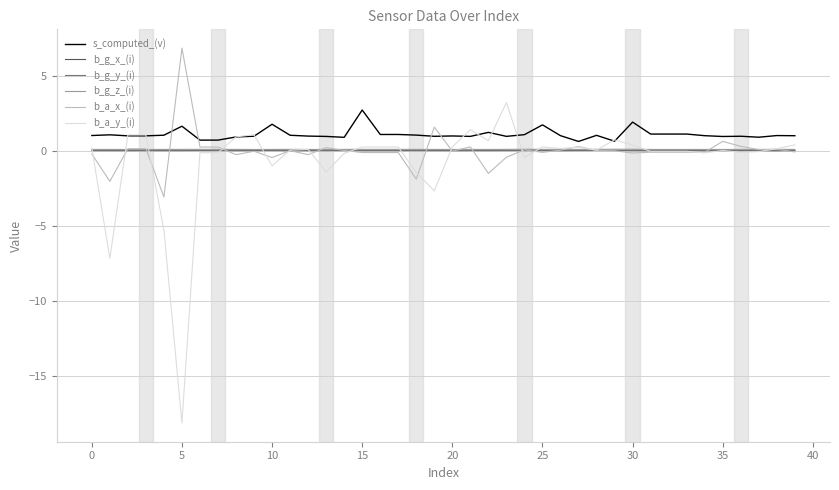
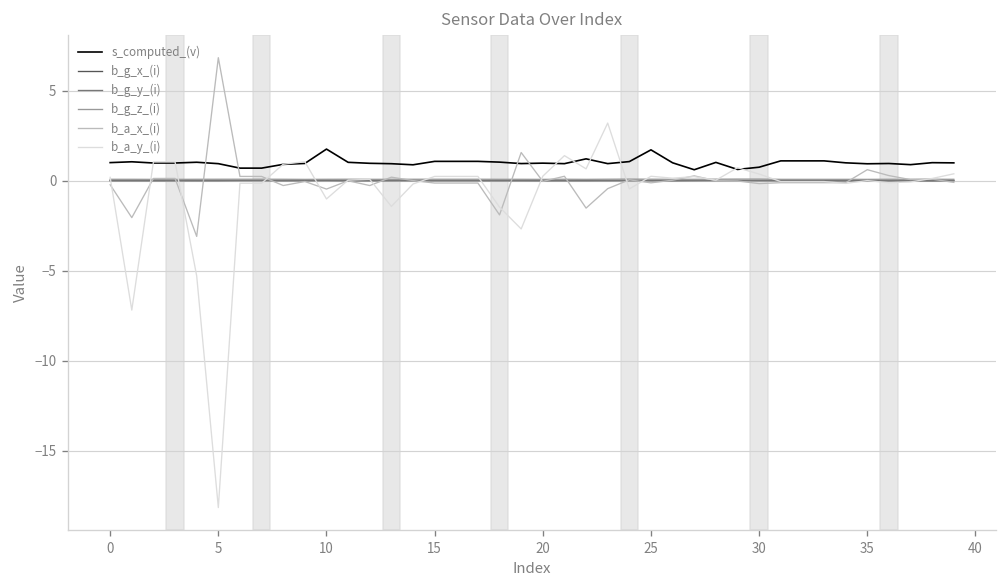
  {
    "s_computed_(v)": {
      "0": 1.0,
-     "5": 1.6,
+     "5": 0.9,
      "10": 1.8,
-     "15": 2.7,
+     "15": 1.1,
      "20": 1.0,
      "25": 1.7,
-     "30": 1.9,
+     "30": 0.8,
      "35": 0.9
    }
  }
